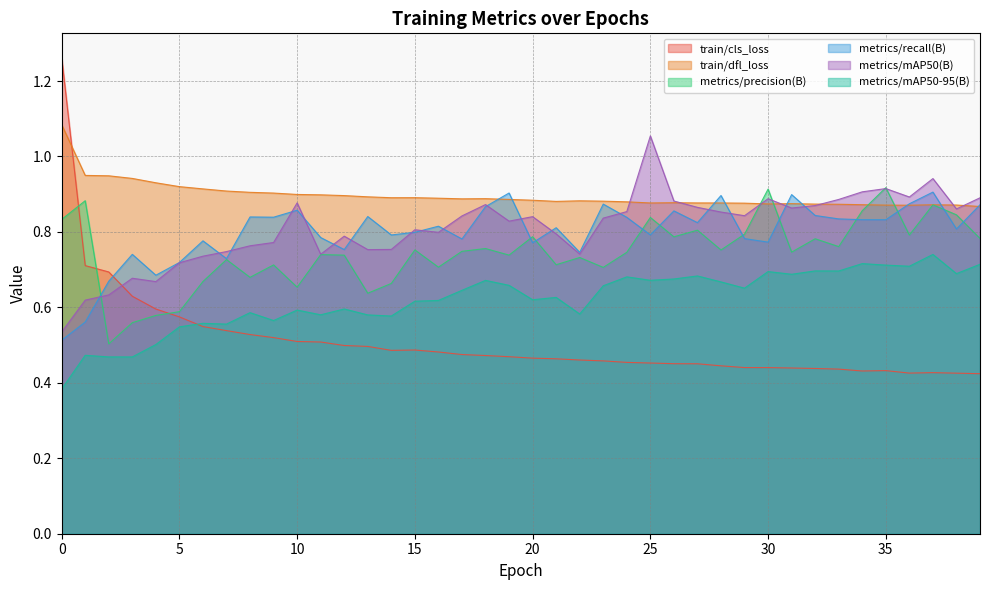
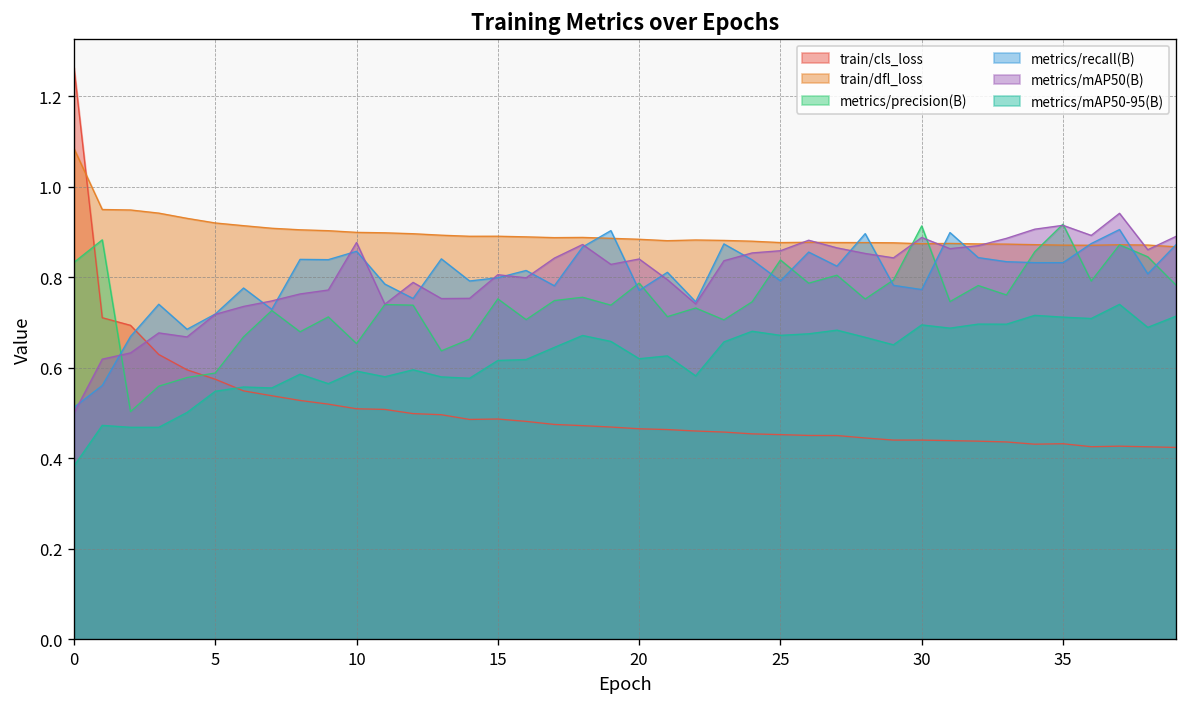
  {
    "metrics/mAP50(B)": {
-     "0": 0.53,
+     "0": 0.50,
      "10": 0.88,
      "15": 0.81,
      "20": 0.84,
-     "25": 1.05,
+     "25": 0.86,
      "30": 0.89
    }
  }
